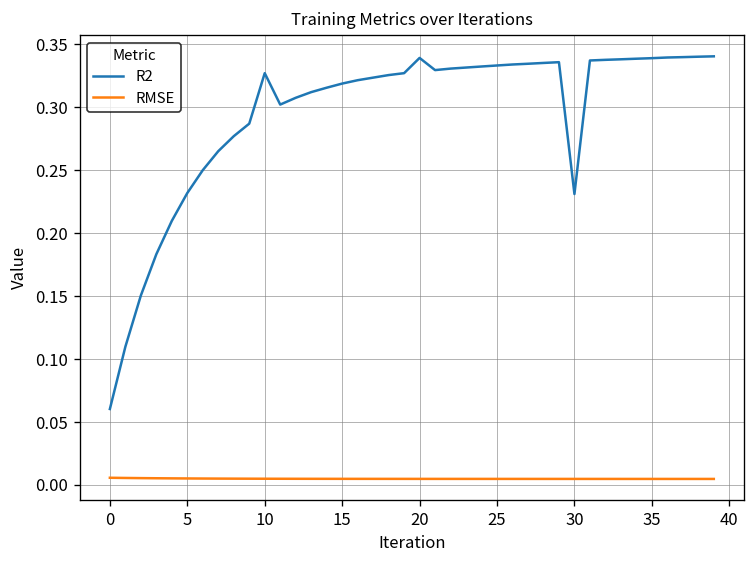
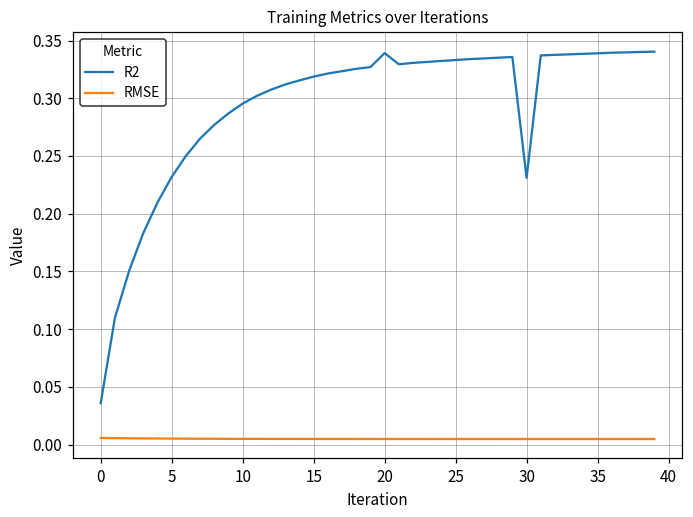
  {
    "R2": {
-     "0": 0.060,
+     "0": 0.036,
      "5": 0.232,
-     "10": 0.327,
+     "10": 0.295,
      "15": 0.319,
      "20": 0.339,
      "25": 0.333,
      "30": 0.231,
      "35": 0.339
    },
    "RMSE": {
      "0": 0.006,
      "5": 0.005,
      "10": 0.005,
      "15": 0.005,
      "20": 0.005,
      "25": 0.005,
      "30": 0.005,
      "35": 0.005
    }
  }
